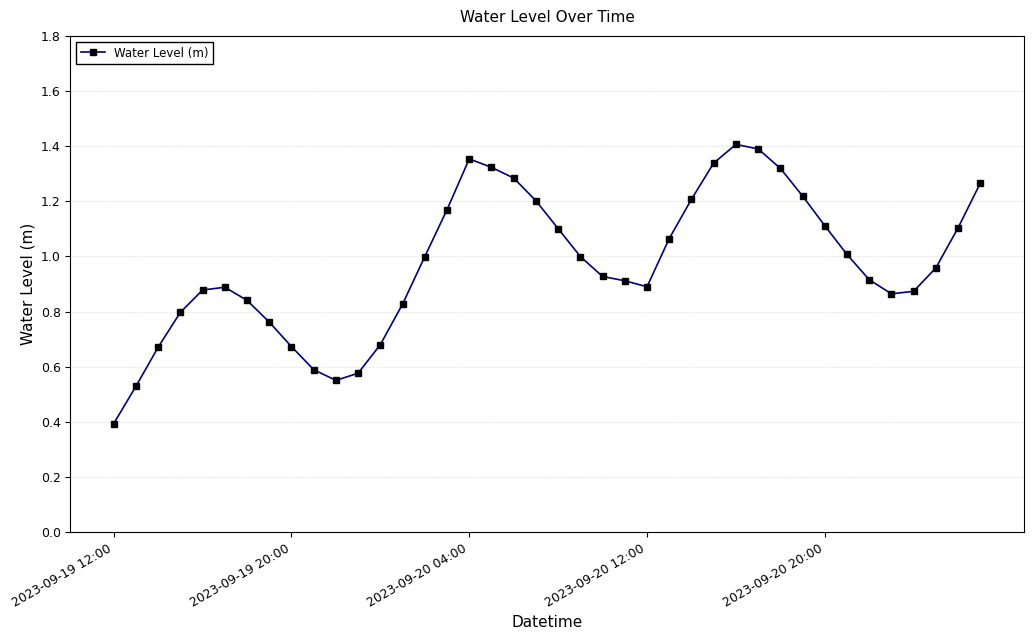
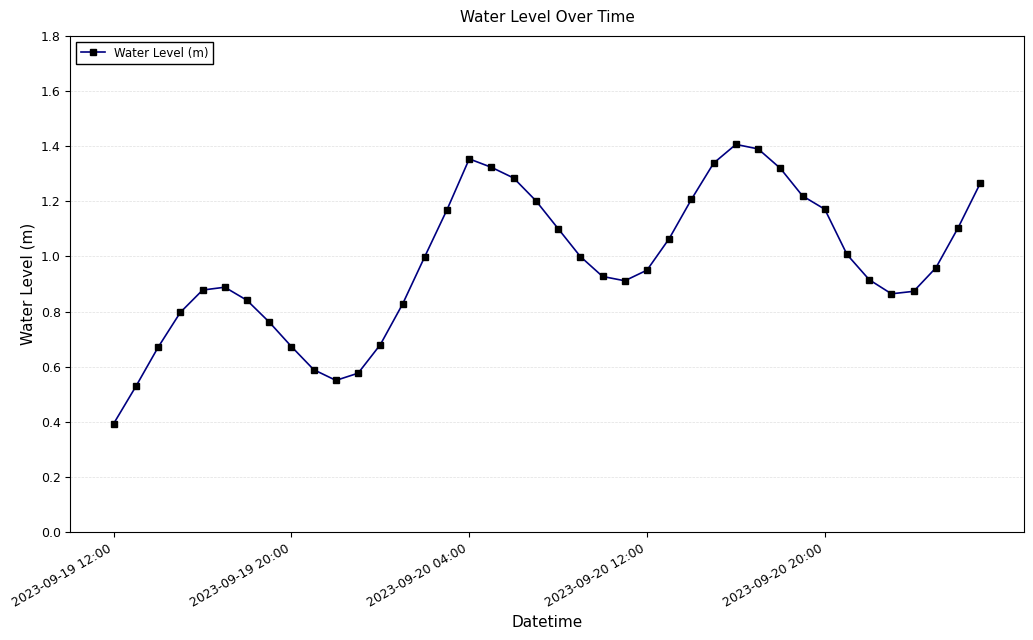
  {
    "2023-09-19 12:00": 0.39,
    "2023-09-19 20:00": 0.67,
    "2023-09-20 04:00": 1.35,
-   "2023-09-20 12:00": 0.89,
-   "2023-09-20 20:00": 1.11
+   "2023-09-20 12:00": 0.95,
+   "2023-09-20 20:00": 1.17
  }
